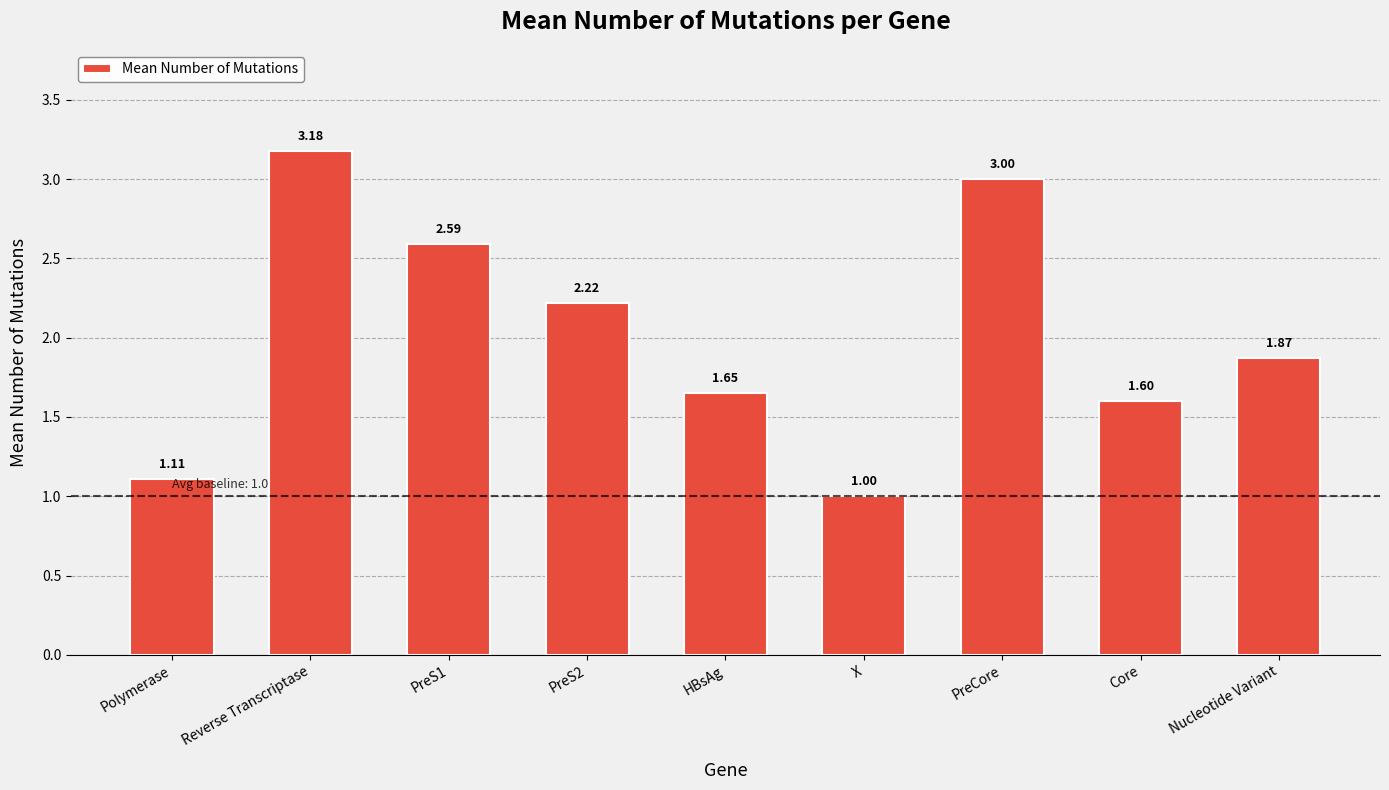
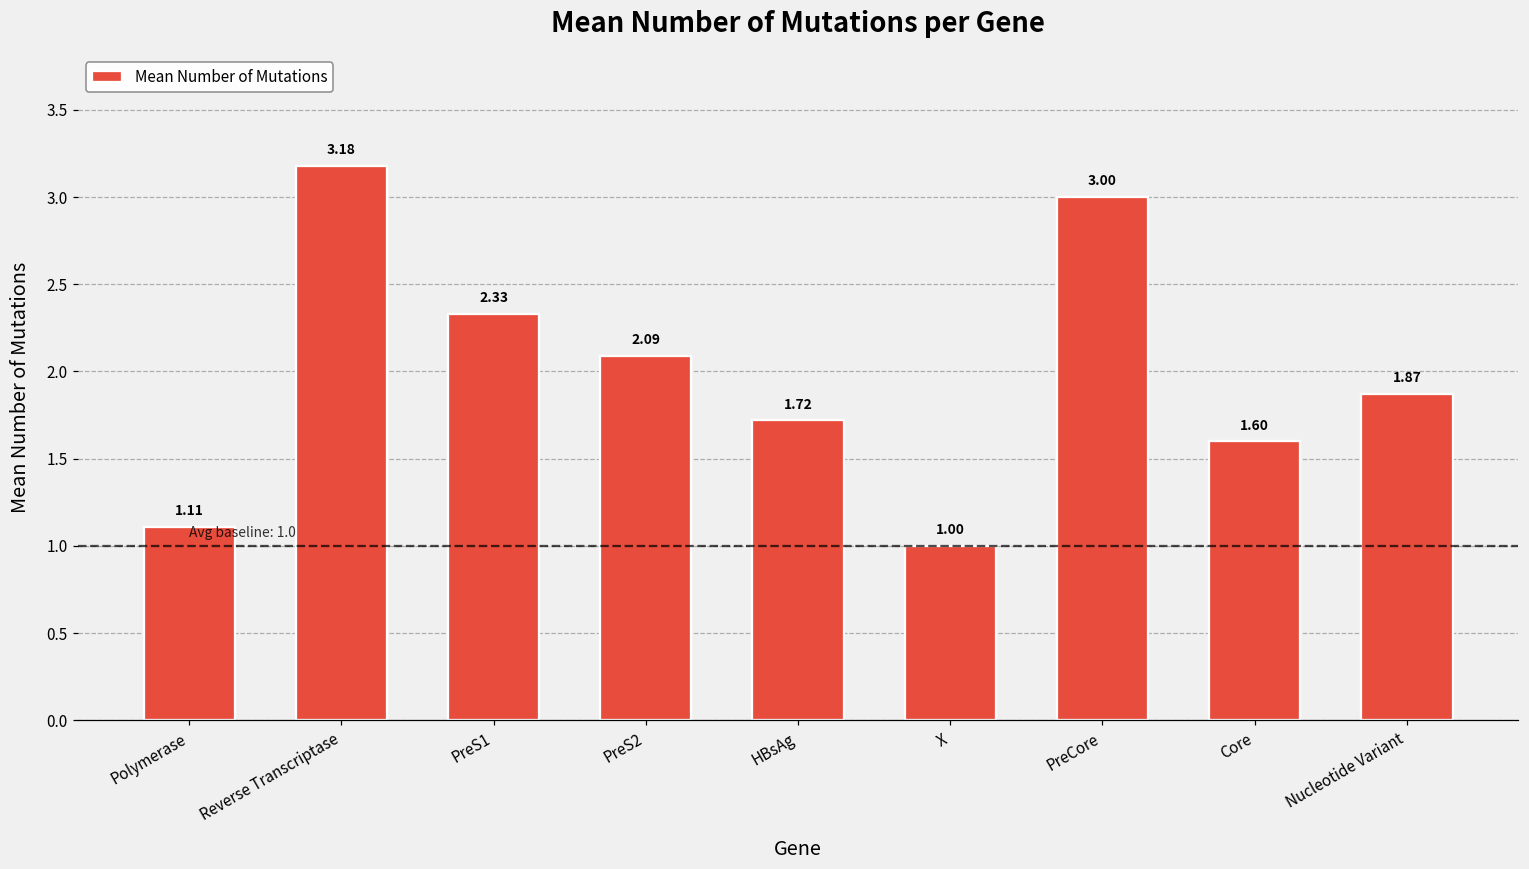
  {
    "Polymerase": 1.11,
    "Reverse Transcriptase": 3.18,
-   "PreS1": 2.59,
-   "PreS2": 2.22,
-   "HBsAg": 1.65,
+   "PreS1": 2.33,
+   "PreS2": 2.09,
+   "HBsAg": 1.72,
    "X": 1.00,
    "PreCore": 3.00,
    "Core": 1.60,
    "Nucleotide Variant": 1.87
  }
